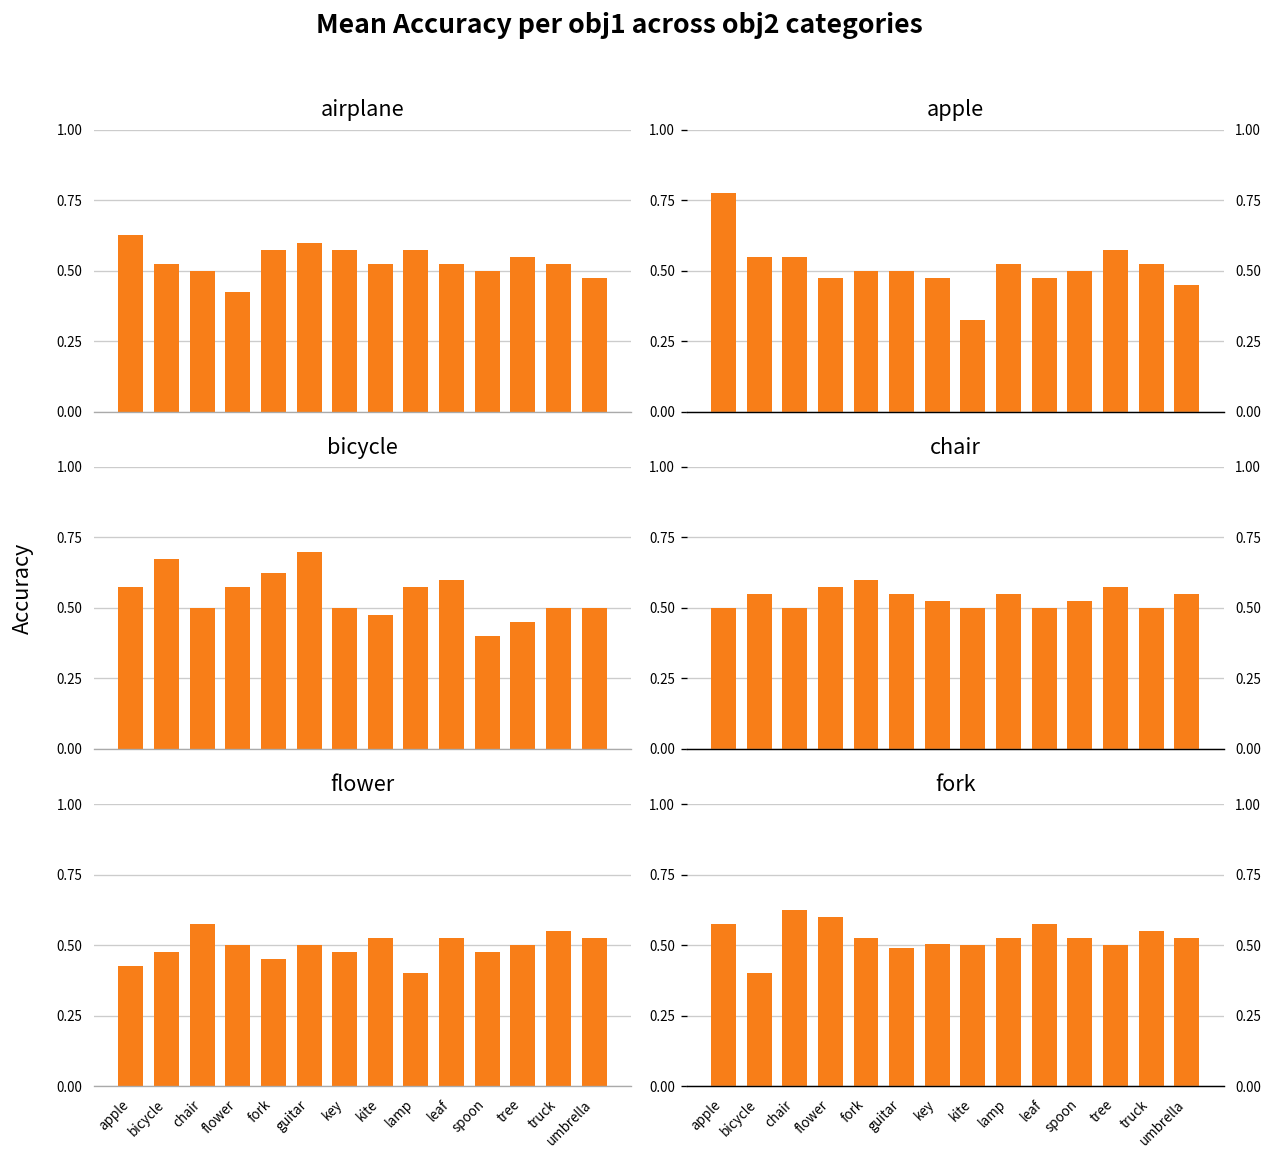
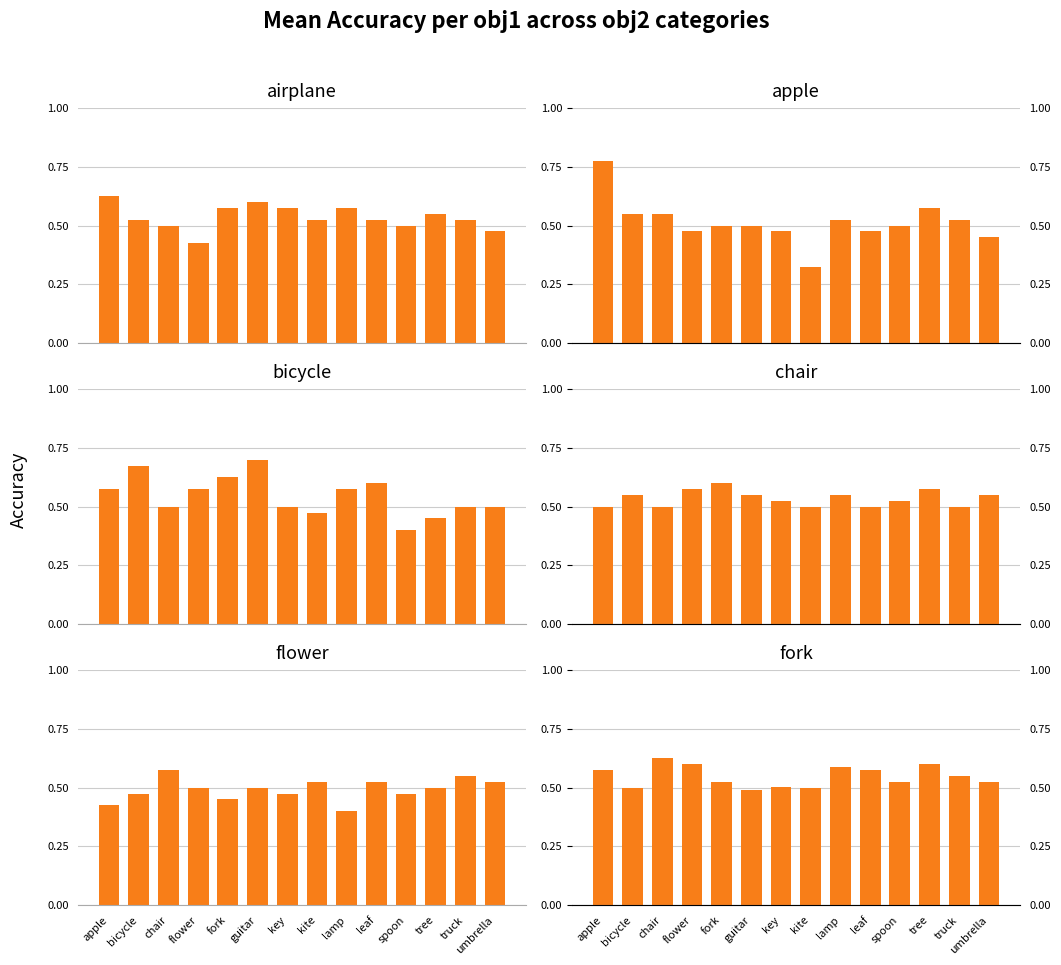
  {
    "flower": {
      "apple": 0.43,
      "bicycle": 0.48,
      "chair": 0.58,
      "flower": 0.50,
      "fork": 0.45,
      "guitar": 0.50,
      "key": 0.48,
      "kite": 0.53,
      "lamp": 0.40,
      "leaf": 0.53,
      "spoon": 0.48,
      "tree": 0.50,
      "truck": 0.55,
      "umbrella": 0.53
    },
    "fork": {
      "apple": 0.58,
-     "bicycle": 0.4,
+     "bicycle": 0.5,
      "chair": 0.63,
      "flower": 0.60,
      "fork": 0.53,
      "guitar": 0.49,
      "key": 0.50,
      "kite": 0.50,
-     "lamp": 0.53,
+     "lamp": 0.59,
      "leaf": 0.58,
      "spoon": 0.53,
-     "tree": 0.5,
+     "tree": 0.6,
      "truck": 0.55,
      "umbrella": 0.53
    }
  }
